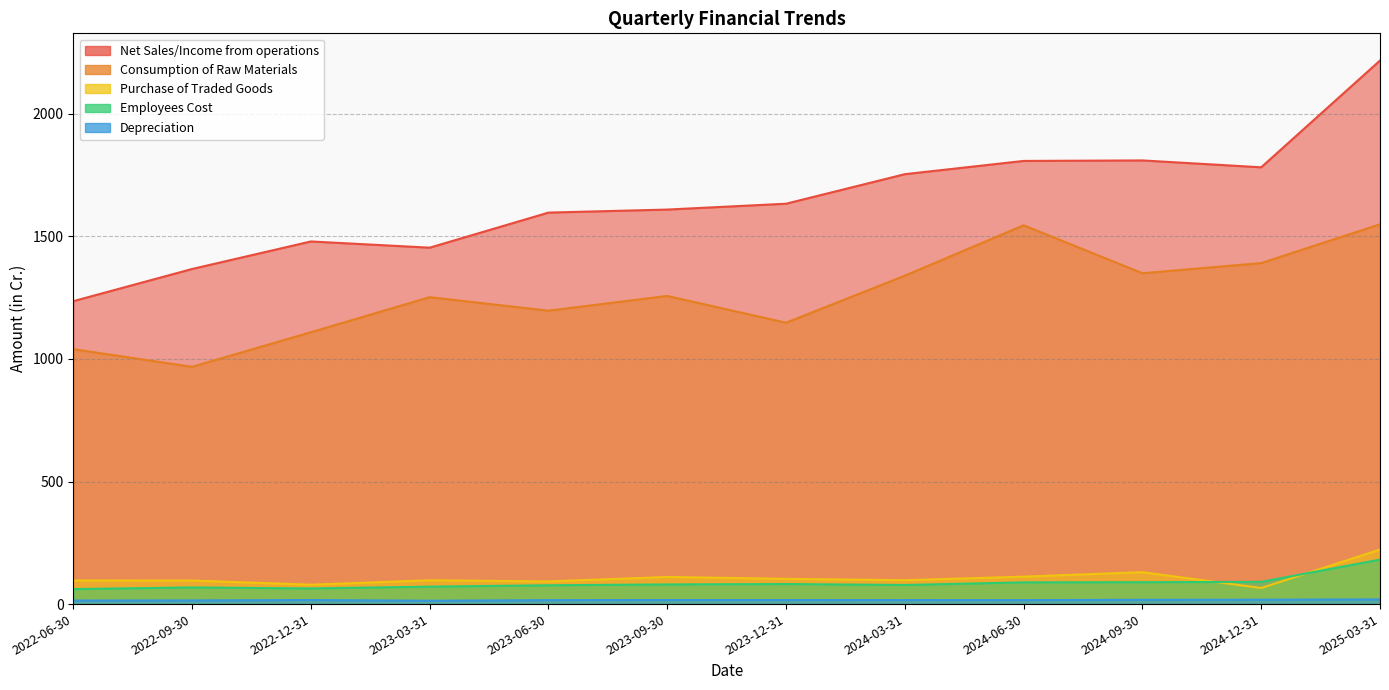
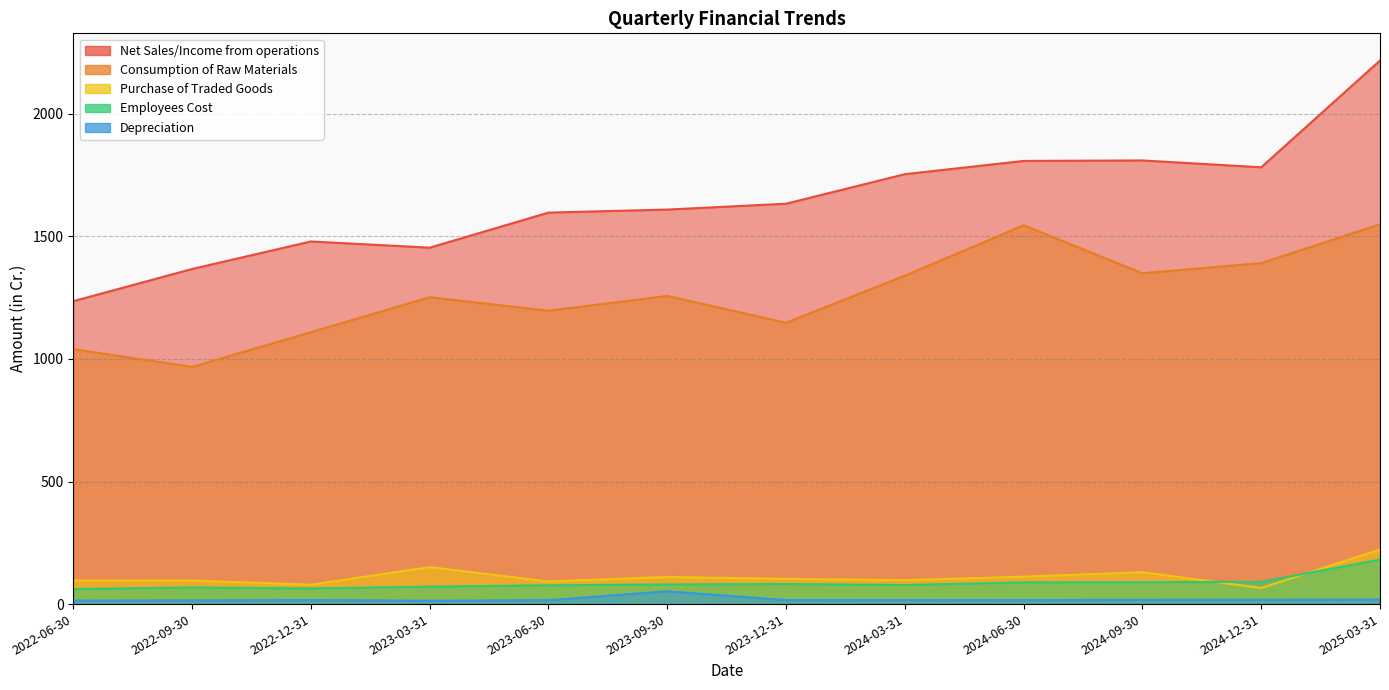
  {
    "Purchase of Traded Goods": {
      "2022-06-30": 100,
      "2022-09-30": 100,
      "2022-12-31": 80,
-     "2023-03-31": 100,
+     "2023-03-31": 150,
      "2023-06-30": 90,
      "2023-09-30": 110,
      "2023-12-31": 100,
      "2024-03-31": 100,
      "2024-06-30": 110,
      "2024-09-30": 130,
      "2024-12-31": 70,
      "2025-03-31": 220
    },
    "Employees Cost": {
      "2022-06-30": 60,
      "2022-09-30": 70,
      "2022-12-31": 60,
      "2023-03-31": 70,
      "2023-06-30": 80,
      "2023-09-30": 80,
      "2023-12-31": 80,
      "2024-03-31": 80,
      "2024-06-30": 90,
      "2024-09-30": 90,
      "2024-12-31": 90,
      "2025-03-31": 180
    },
    "Depreciation": {
      "2022-06-30": 10,
      "2022-09-30": 10,
      "2022-12-31": 20,
      "2023-03-31": 10,
      "2023-06-30": 20,
-     "2023-09-30": 20,
+     "2023-09-30": 50,
      "2023-12-31": 20,
      "2024-03-31": 20,
      "2024-06-30": 20,
      "2024-09-30": 20,
      "2024-12-31": 20,
      "2025-03-31": 20
    }
  }
